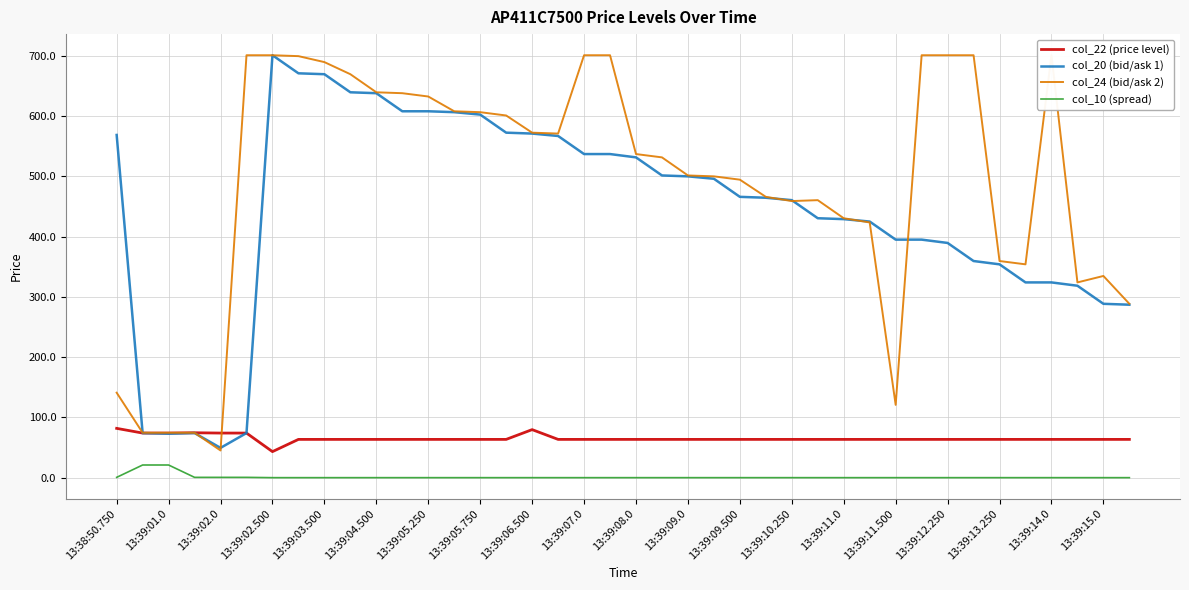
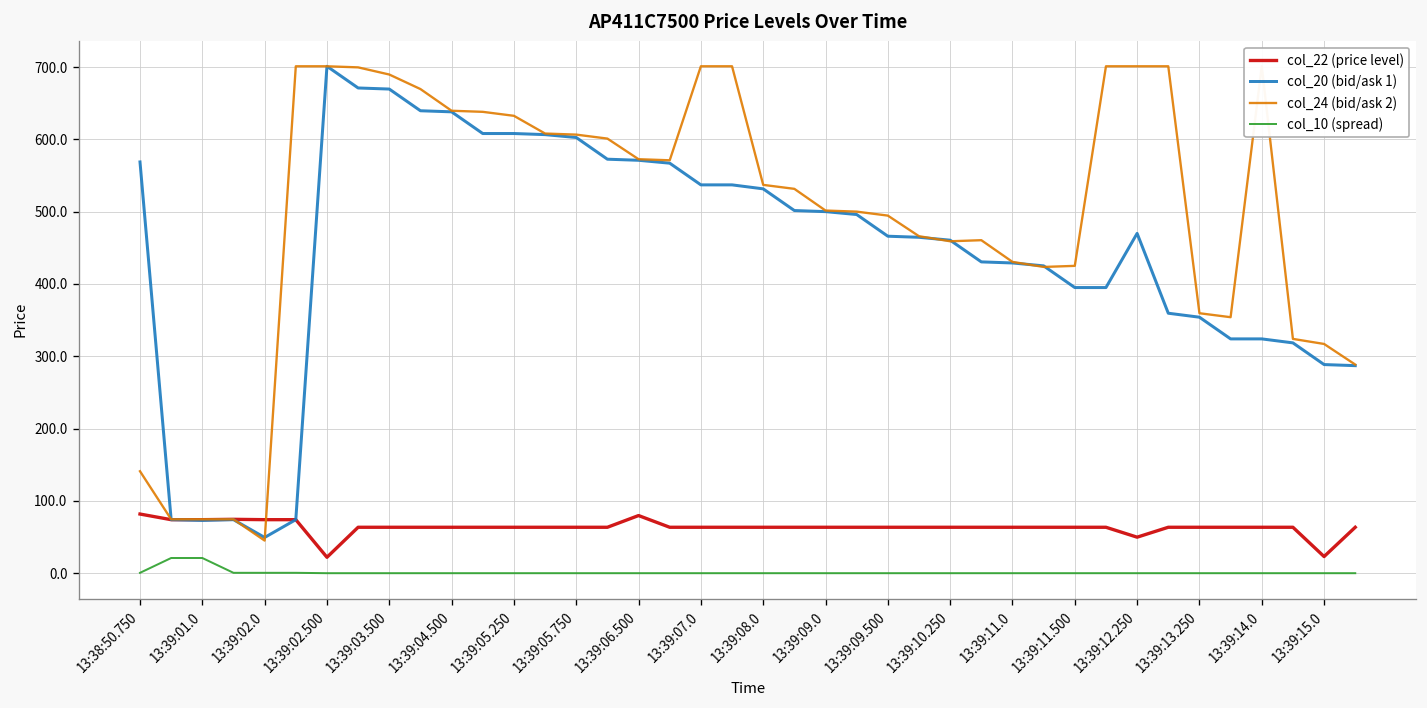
  {
    "col_22 (price level)": {
      "13:38:50.750": 80,
      "13:39:02.0": 70,
-     "13:39:02.500": 40,
+     "13:39:02.500": 20,
      "13:39:03.500": 60,
      "13:39:04.500": 60,
      "13:39:05.250": 60,
      "13:39:05.750": 60,
      "13:39:06.500": 80,
      "13:39:07.0": 60,
      "13:39:08.0": 60,
      "13:39:09.0": 60,
      "13:39:09.500": 60,
      "13:39:10.250": 60,
      "13:39:11.0": 60,
      "13:39:11.500": 60,
-     "13:39:12.250": 60,
+     "13:39:12.250": 50,
      "13:39:13.250": 60,
      "13:39:14.0": 60,
-     "13:39:15.0": 60
+     "13:39:15.0": 20
    },
    "col_20 (bid/ask 1)": {
      "13:38:50.750": 570,
      "13:39:02.0": 50,
      "13:39:03.500": 670,
      "13:39:05.250": 610,
      "13:39:07.0": 540,
      "13:39:08.0": 530,
      "13:39:09.500": 470,
      "13:39:11.500": 400,
-     "13:39:12.250": 390,
+     "13:39:12.250": 470,
      "13:39:13.250": 350,
      "13:39:14.0": 320,
      "13:39:15.0": 290
    },
    "col_24 (bid/ask 2)": {
      "13:38:50.750": 140,
      "13:39:02.0": 50,
      "13:39:03.500": 690,
      "13:39:05.250": 630,
      "13:39:07.0": 700,
      "13:39:08.0": 540,
      "13:39:09.500": 490,
-     "13:39:11.500": 120,
+     "13:39:11.500": 430,
      "13:39:12.250": 700,
      "13:39:13.250": 360,
-     "13:39:15.0": 330
+     "13:39:15.0": 320
    },
    "col_10 (spread)": {
      "13:38:50.750": 0,
      "13:39:01.0": 20,
      "13:39:02.0": 0,
      "13:39:02.500": 0,
      "13:39:03.500": 0,
      "13:39:04.500": 0,
      "13:39:05.250": 0,
      "13:39:05.750": 0,
      "13:39:06.500": 0,
      "13:39:07.0": 0,
      "13:39:08.0": 0,
      "13:39:09.0": 0,
      "13:39:09.500": 0,
      "13:39:10.250": 0,
      "13:39:11.0": 0,
      "13:39:11.500": 0,
      "13:39:12.250": 0,
      "13:39:13.250": 0,
      "13:39:14.0": 0,
      "13:39:15.0": 0
    }
  }
